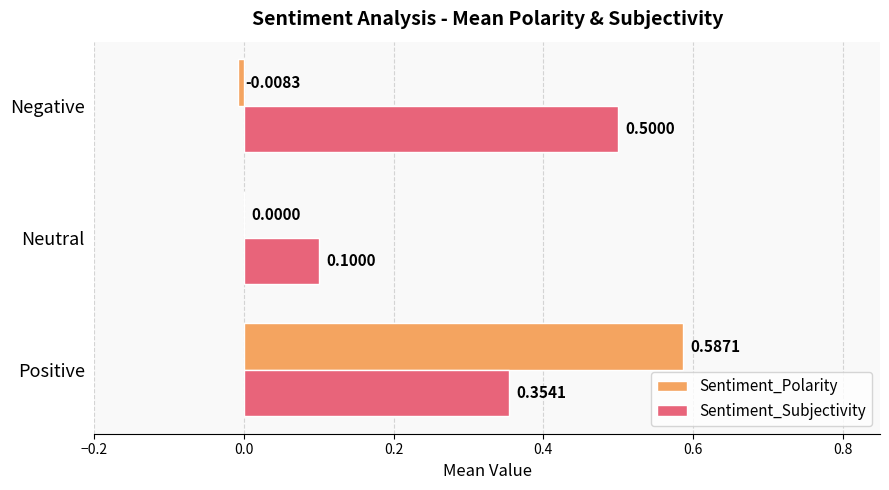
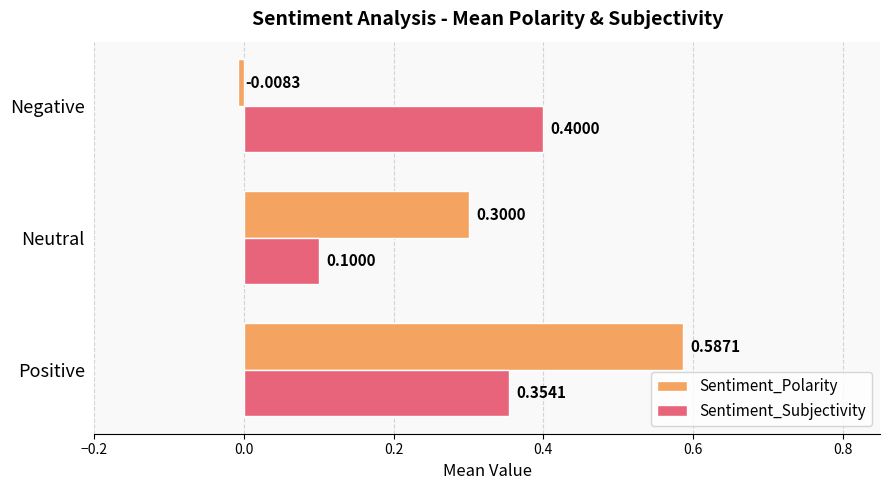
  {
    "Sentiment_Polarity": {
      "Negative": -0.0083,
-     "Neutral": 0.0000,
+     "Neutral": 0.3000,
      "Positive": 0.5871
    },
    "Sentiment_Subjectivity": {
-     "Negative": 0.5000,
+     "Negative": 0.4000,
      "Neutral": 0.1000,
      "Positive": 0.3541
    }
  }
